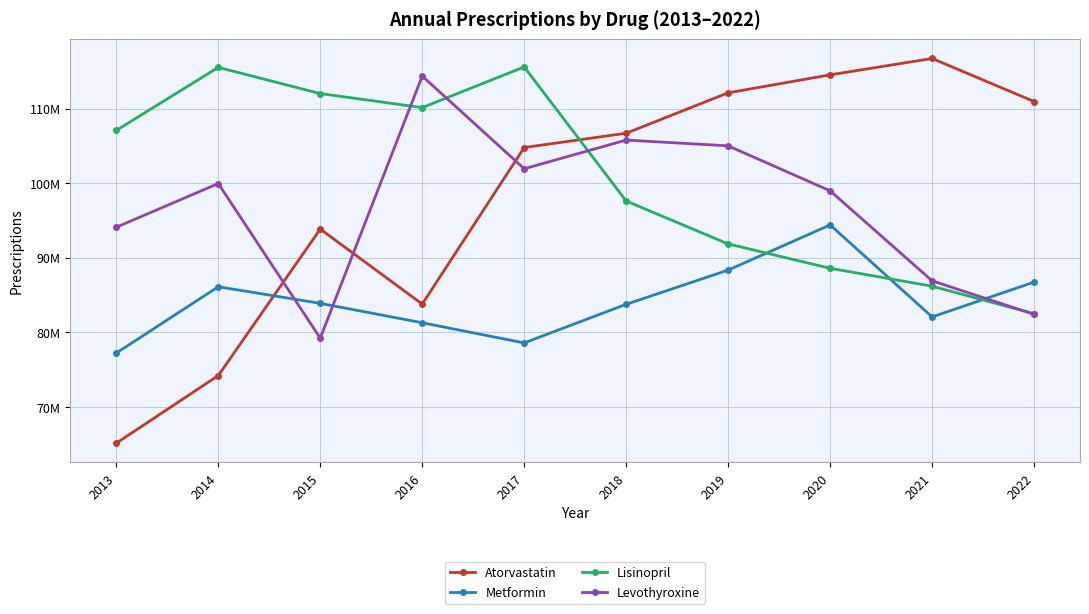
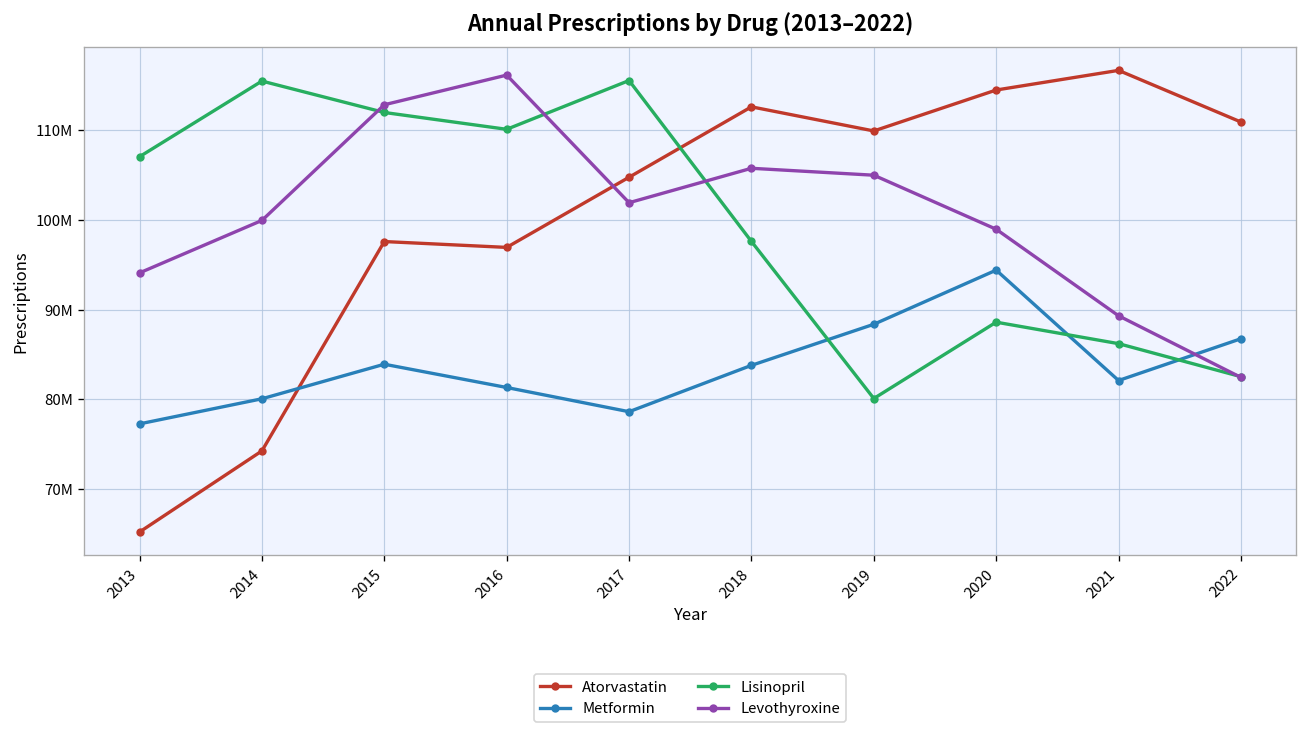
  {
    "Atorvastatin": {
      "2013": 65000000,
      "2014": 74000000,
-     "2015": 94000000,
-     "2016": 84000000,
+     "2015": 98000000,
+     "2016": 97000000,
      "2017": 105000000,
-     "2018": 107000000,
-     "2019": 112000000,
+     "2018": 113000000,
+     "2019": 110000000,
      "2020": 115000000,
      "2021": 117000000,
      "2022": 111000000
    },
    "Metformin": {
      "2013": 77000000,
-     "2014": 86000000,
+     "2014": 80000000,
      "2015": 84000000,
      "2016": 81000000,
      "2017": 79000000,
      "2018": 84000000,
      "2019": 88000000,
      "2020": 94000000,
      "2021": 82000000,
      "2022": 87000000
    },
    "Lisinopril": {
      "2013": 107000000,
      "2014": 116000000,
      "2015": 112000000,
      "2016": 110000000,
      "2017": 116000000,
      "2018": 98000000,
-     "2019": 92000000,
+     "2019": 80000000,
      "2020": 89000000,
      "2021": 86000000
    },
    "Levothyroxine": {
      "2013": 94000000,
      "2014": 100000000,
-     "2015": 79000000,
-     "2016": 114000000,
+     "2015": 113000000,
+     "2016": 116000000,
      "2017": 102000000,
      "2018": 106000000,
      "2019": 105000000,
      "2020": 99000000,
-     "2021": 87000000
+     "2021": 89000000
    }
  }
